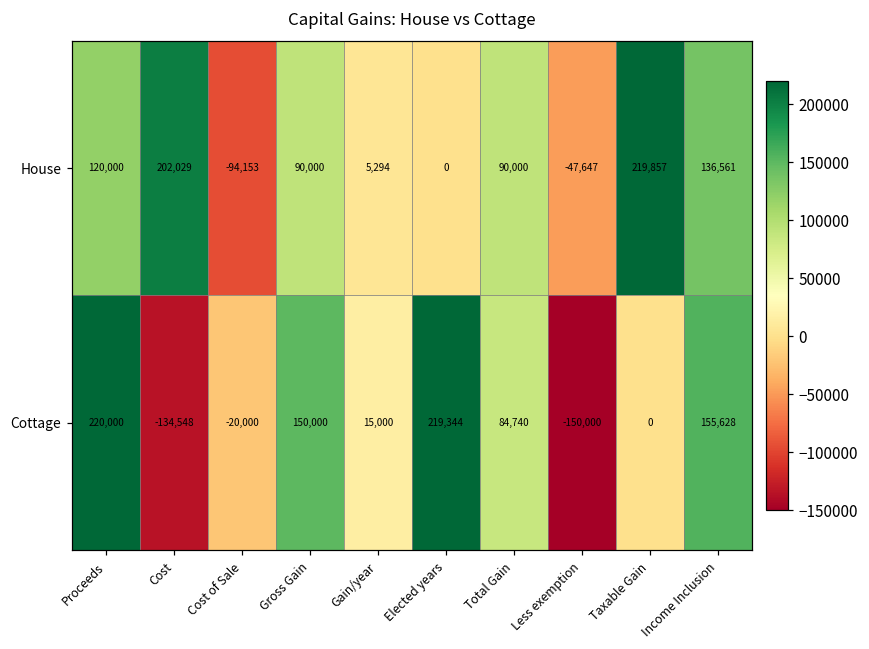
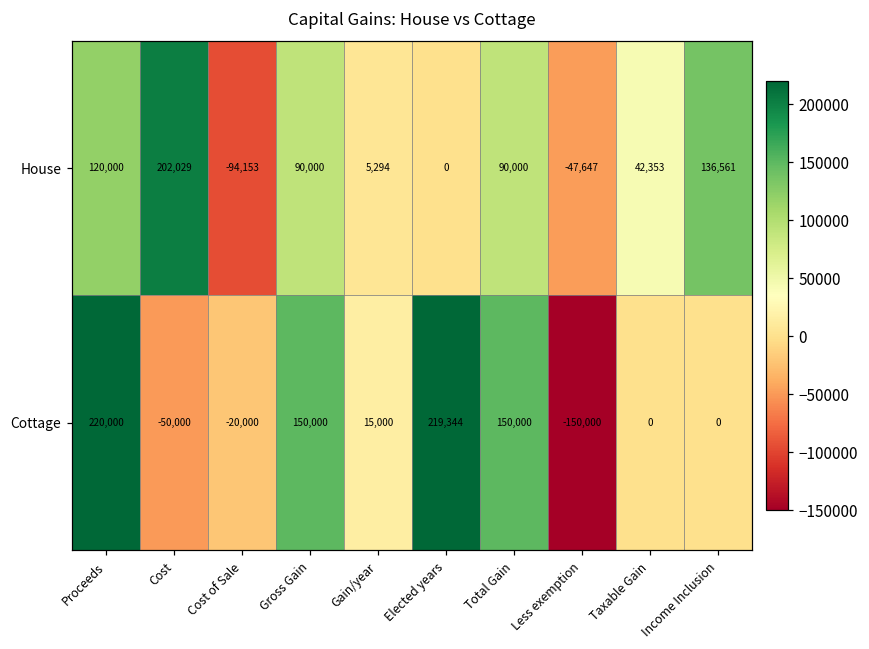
  {
    "House": {
      "Proceeds": "120,000",
      "Cost": "202,029",
      "Cost of Sale": "-94,153",
      "Gross Gain": "90,000",
      "Gain/year": "5,294",
      "Elected years": "0",
      "Total Gain": "90,000",
      "Less exemption": "-47,647",
-     "Taxable Gain": "219,857",
+     "Taxable Gain": "42,353",
      "Income Inclusion": "136,561"
    },
    "Cottage": {
      "Proceeds": "220,000",
-     "Cost": "-134,548",
+     "Cost": "-50,000",
      "Cost of Sale": "-20,000",
      "Gross Gain": "150,000",
      "Gain/year": "15,000",
      "Elected years": "219,344",
-     "Total Gain": "84,740",
+     "Total Gain": "150,000",
      "Less exemption": "-150,000",
      "Taxable Gain": "0",
-     "Income Inclusion": "155,628"
+     "Income Inclusion": "0"
    }
  }
